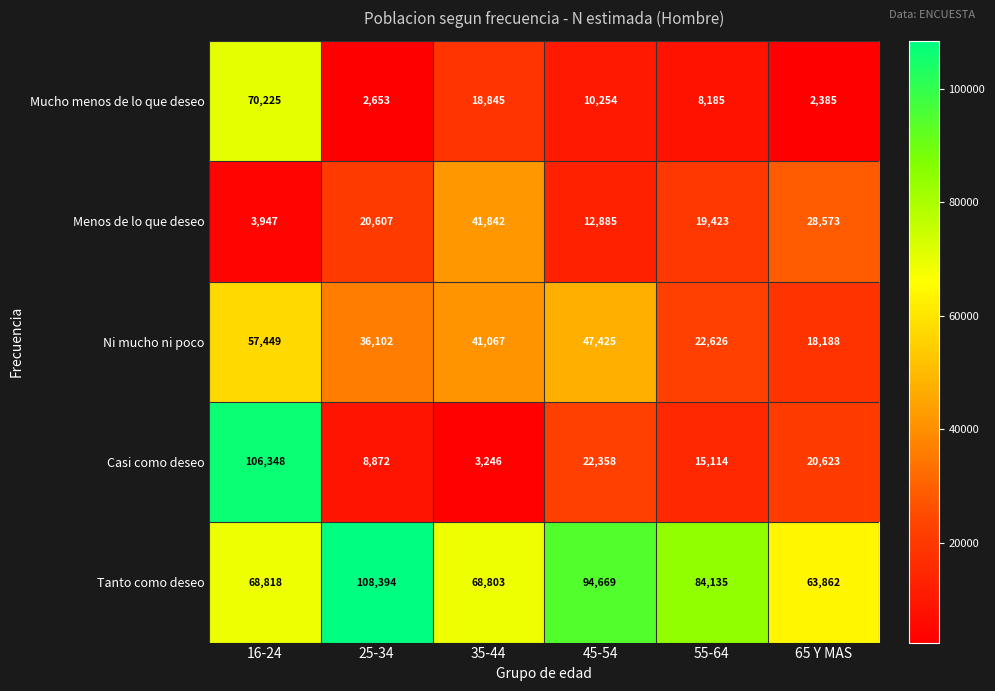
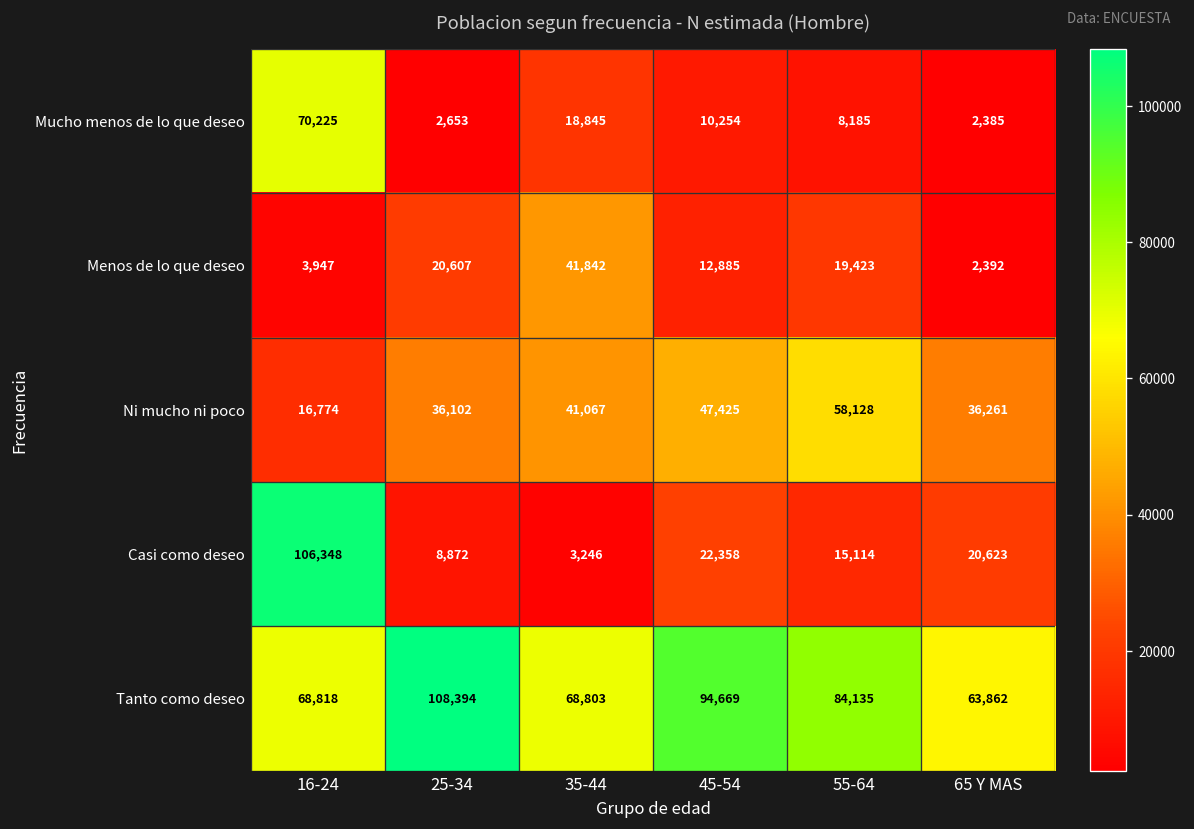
  {
    "Mucho menos de lo que deseo": {
      "16-24": "70,225",
      "25-34": "2,653",
      "35-44": "18,845",
      "45-54": "10,254",
      "55-64": "8,185",
      "65 Y MAS": "2,385"
    },
    "Menos de lo que deseo": {
      "16-24": "3,947",
      "25-34": "20,607",
      "35-44": "41,842",
      "45-54": "12,885",
      "55-64": "19,423",
-     "65 Y MAS": "28,573"
+     "65 Y MAS": "2,392"
    },
    "Ni mucho ni poco": {
-     "16-24": "57,449",
+     "16-24": "16,774",
      "25-34": "36,102",
      "35-44": "41,067",
      "45-54": "47,425",
-     "55-64": "22,626",
-     "65 Y MAS": "18,188"
+     "55-64": "58,128",
+     "65 Y MAS": "36,261"
    },
    "Casi como deseo": {
      "16-24": "106,348",
      "25-34": "8,872",
      "35-44": "3,246",
      "45-54": "22,358",
      "55-64": "15,114",
      "65 Y MAS": "20,623"
    },
    "Tanto como deseo": {
      "16-24": "68,818",
      "25-34": "108,394",
      "35-44": "68,803",
      "45-54": "94,669",
      "55-64": "84,135",
      "65 Y MAS": "63,862"
    }
  }
